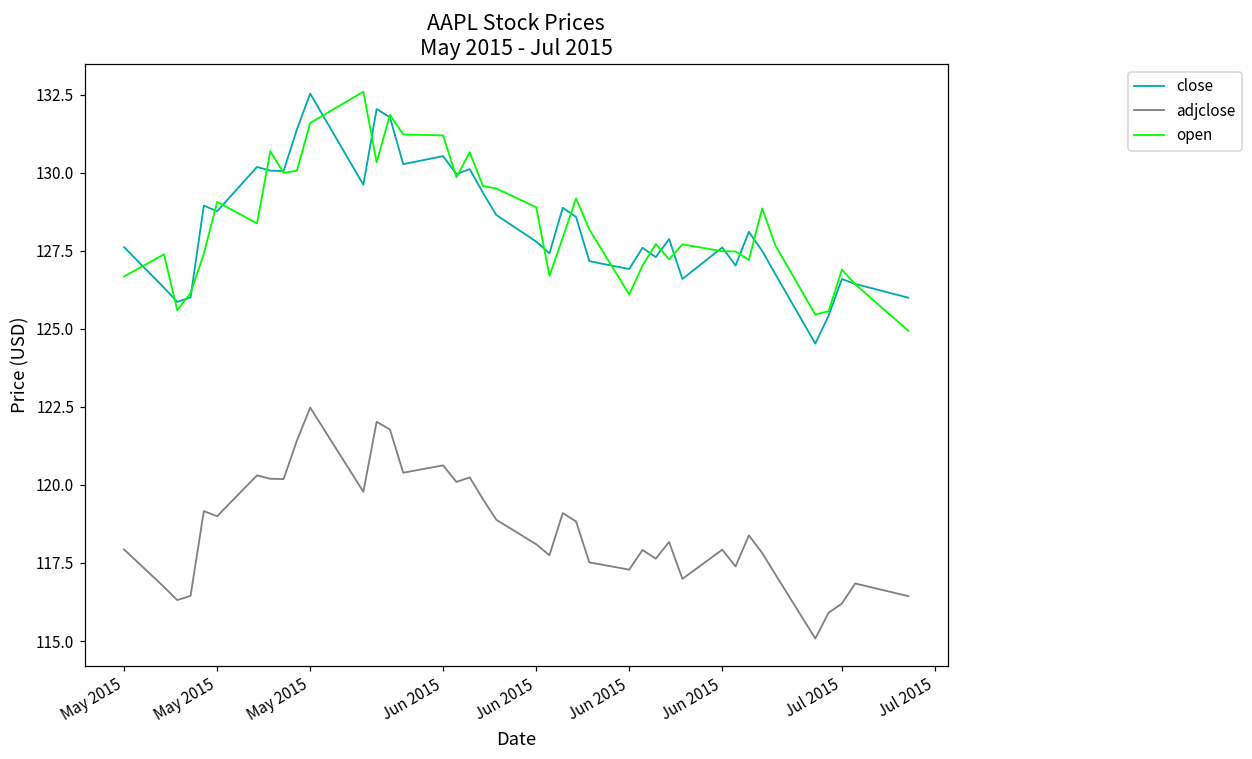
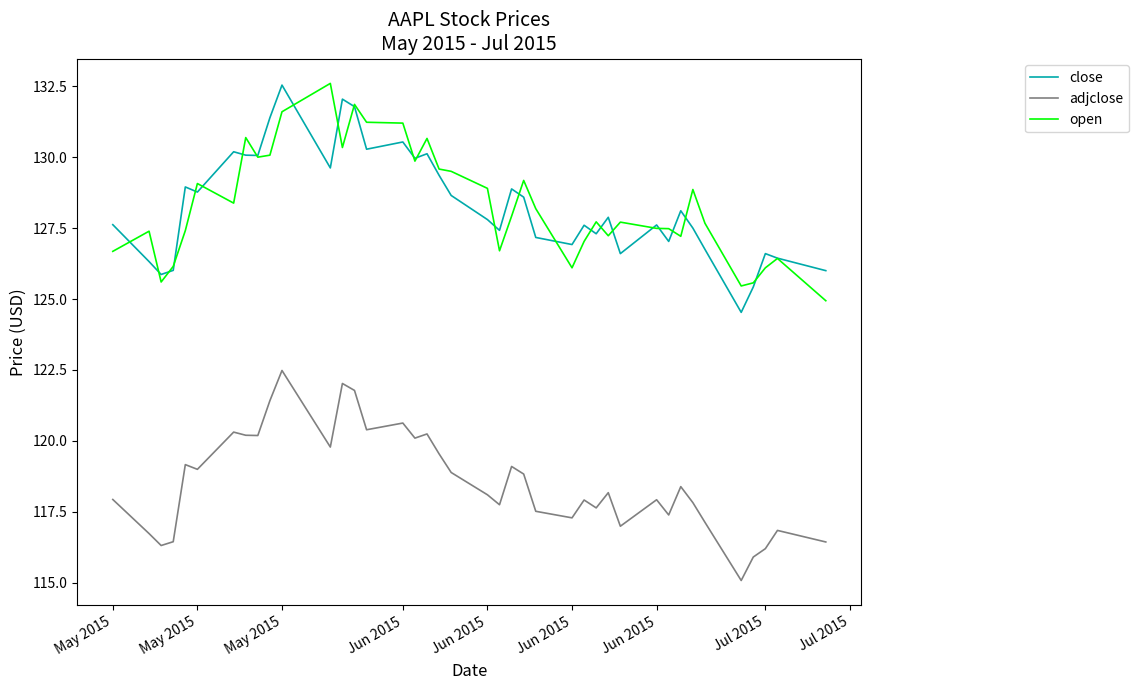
  {
    "close": {
      "Jul 2015": 126.6
    },
    "adjclose": {
      "Jul 2015": 116.2
    },
    "open": {
-     "Jul 2015": 126.9
+     "Jul 2015": 126.1
    }
  }
